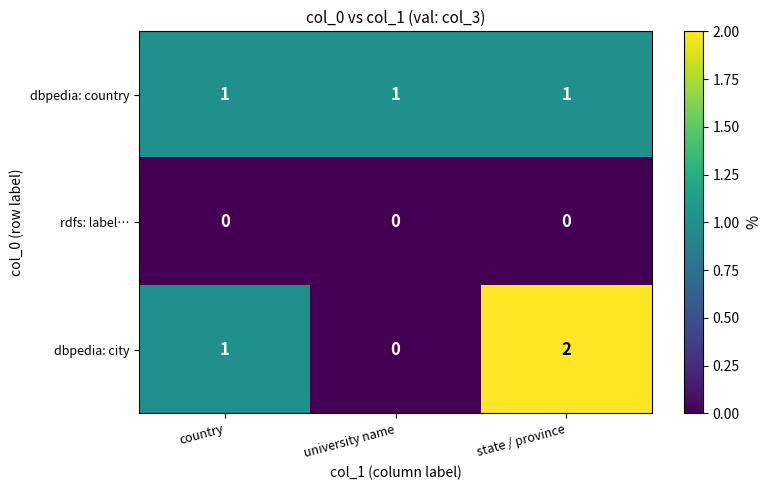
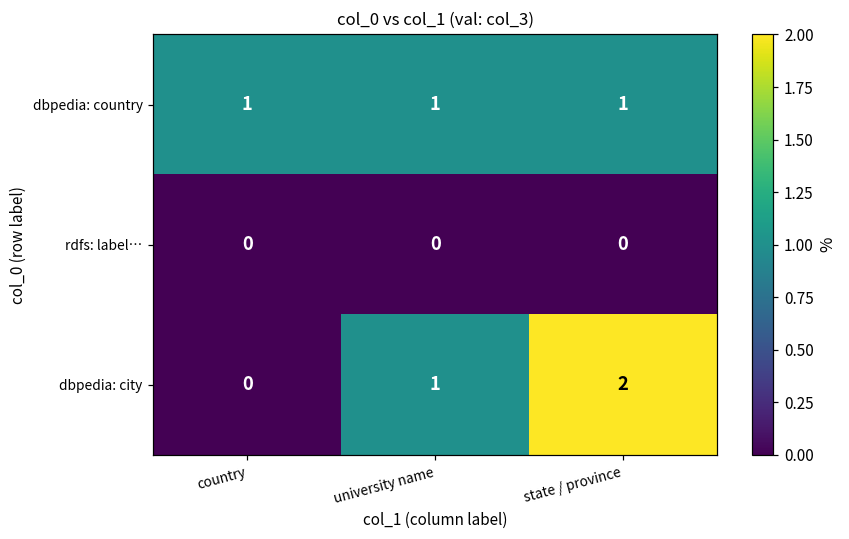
  {
    "dbpedia: country": {
      "country": 1,
      "university name": 1,
      "state / province": 1
    },
    "rdfs: label…": {
      "country": 0,
      "university name": 0,
      "state / province": 0
    },
    "dbpedia: city": {
-     "country": 1,
-     "university name": 0,
+     "country": 0,
+     "university name": 1,
      "state / province": 2
    }
  }
